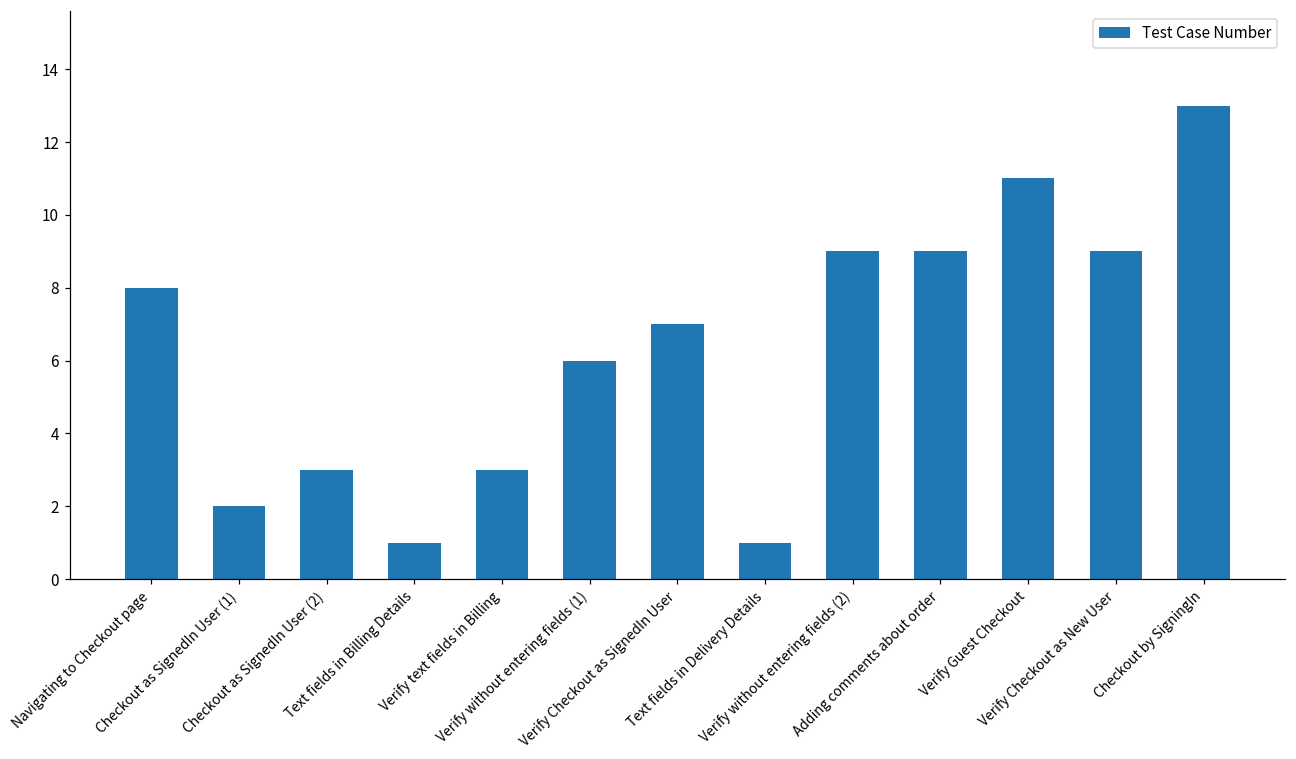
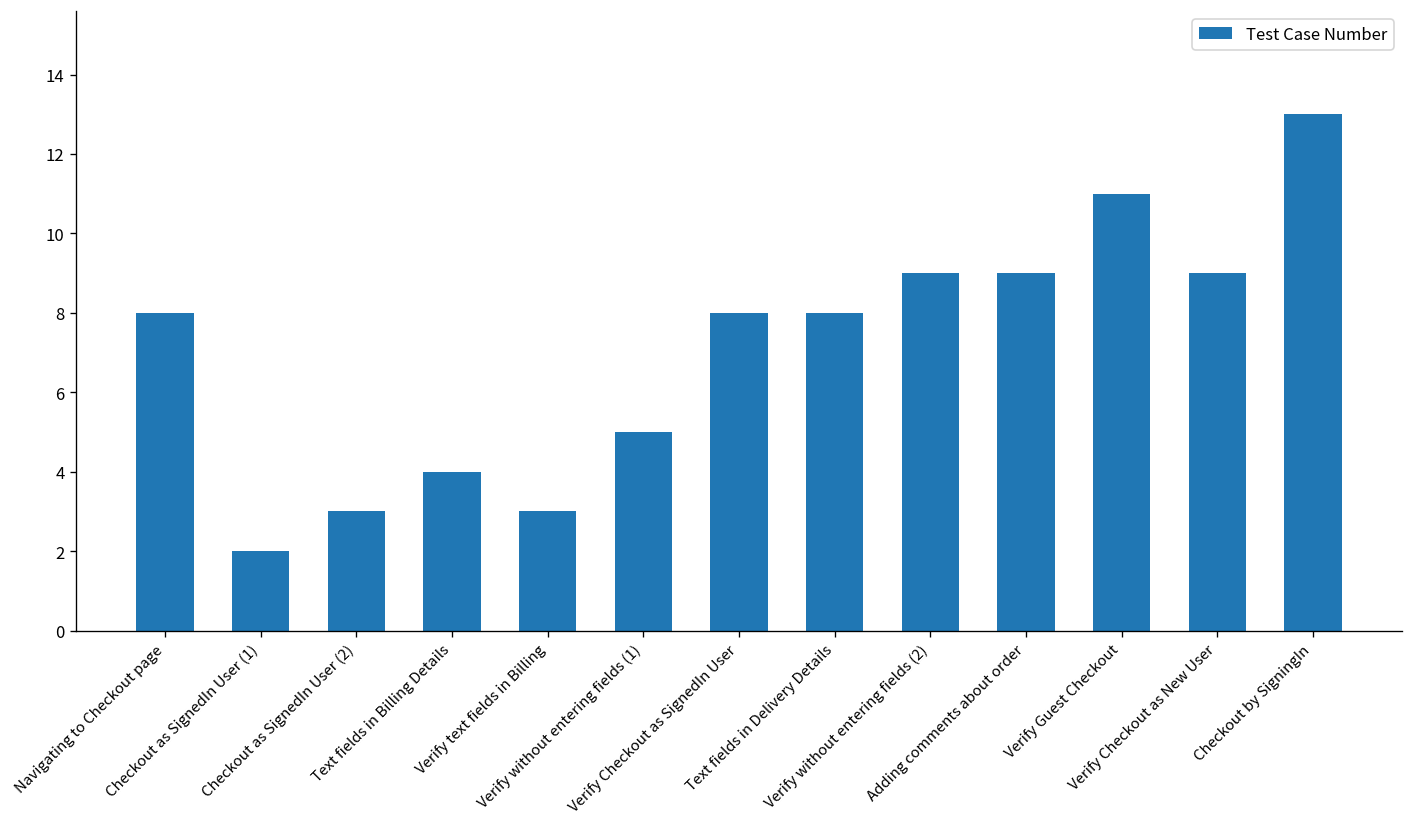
  {
    "Navigating to Checkout page": 8,
    "Checkout as SignedIn User (1)": 2,
    "Checkout as SignedIn User (2)": 3,
-   "Text fields in Billing Details": 1,
+   "Text fields in Billing Details": 4,
    "Verify text fields in Billing": 3,
-   "Verify without entering fields (1)": 6,
-   "Verify Checkout as SignedIn User": 7,
-   "Text fields in Delivery Details": 1,
+   "Verify without entering fields (1)": 5,
+   "Verify Checkout as SignedIn User": 8,
+   "Text fields in Delivery Details": 8,
    "Verify without entering fields (2)": 9,
    "Adding comments about order": 9,
    "Verify Guest Checkout": 11,
    "Verify Checkout as New User": 9,
    "Checkout by SigningIn": 13
  }
